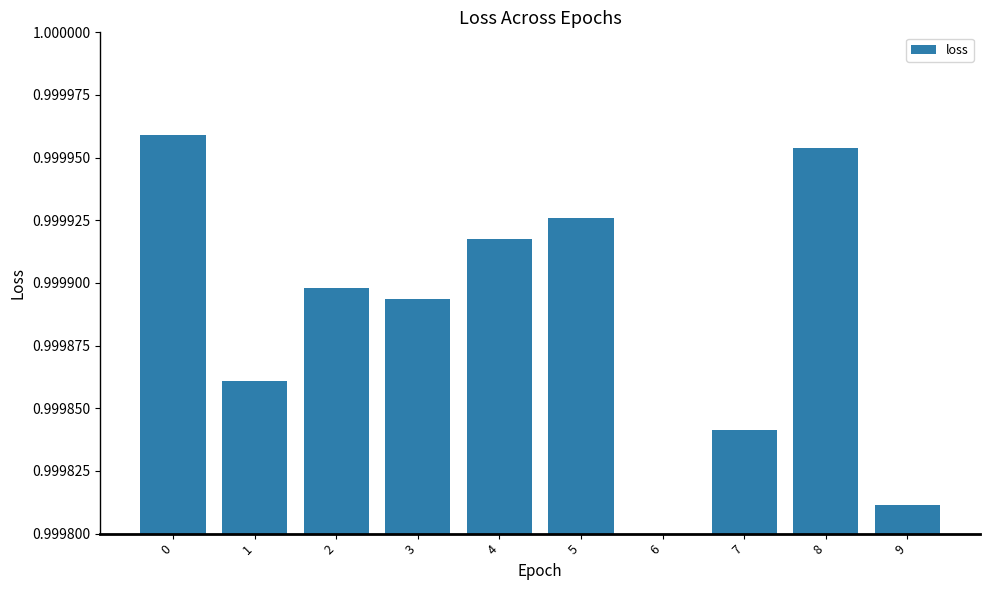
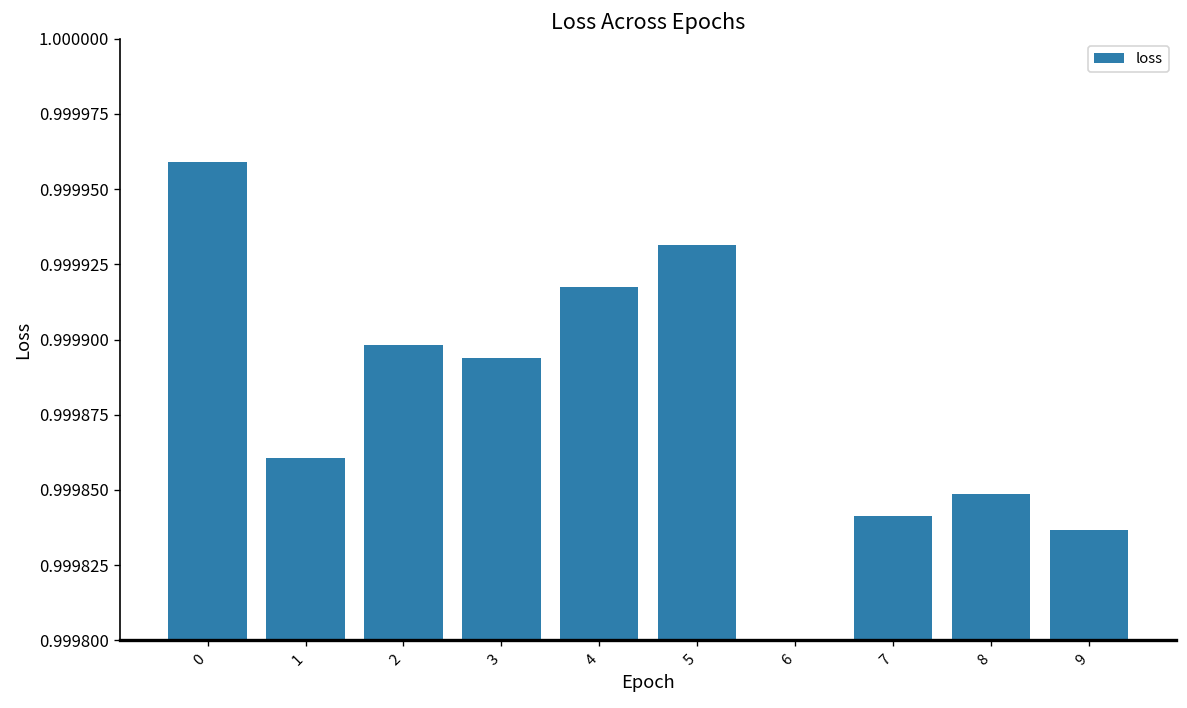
  {
    "0": 0.999959,
    "1": 0.999861,
    "2": 0.999898,
    "3": 0.999894,
    "4": 0.999917,
-   "5": 0.999926,
+   "5": 0.999932,
    "7": 0.999841,
-   "8": 0.999954,
-   "9": 0.999812
+   "8": 0.999849,
+   "9": 0.999837
  }
